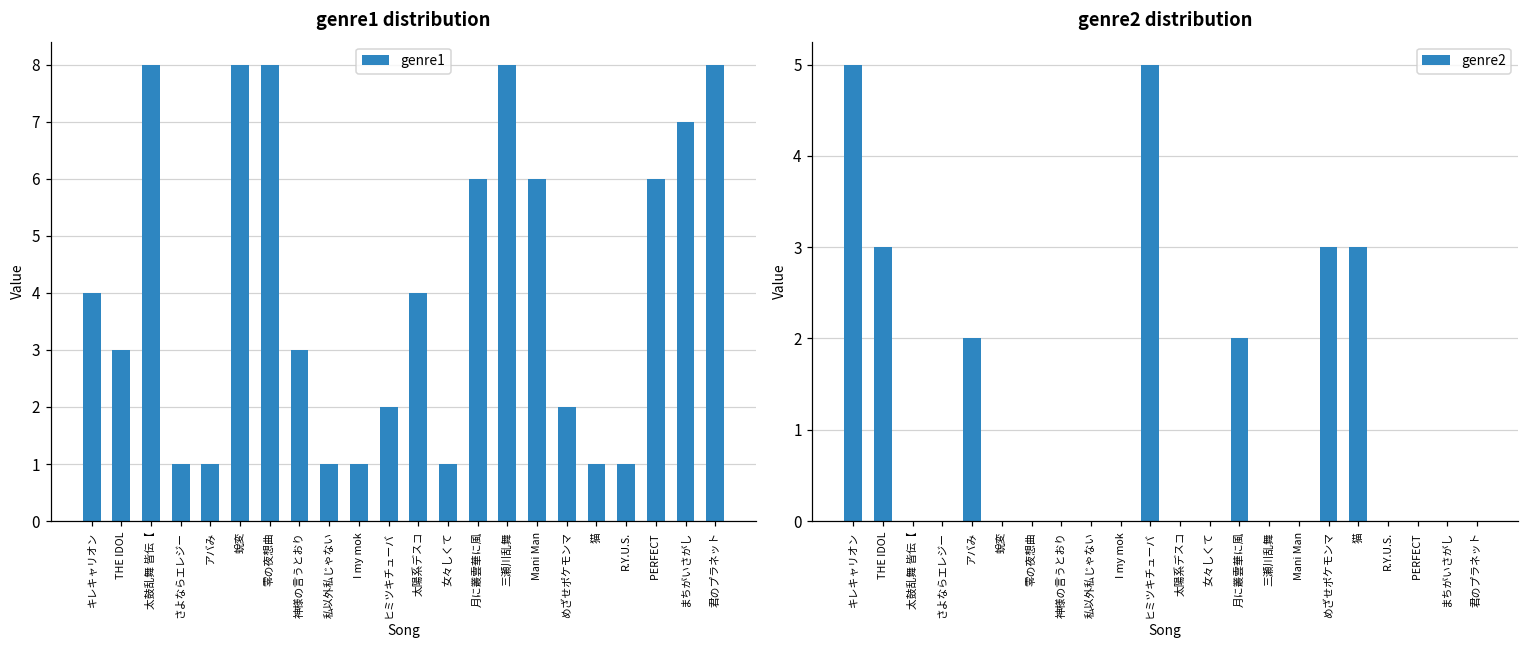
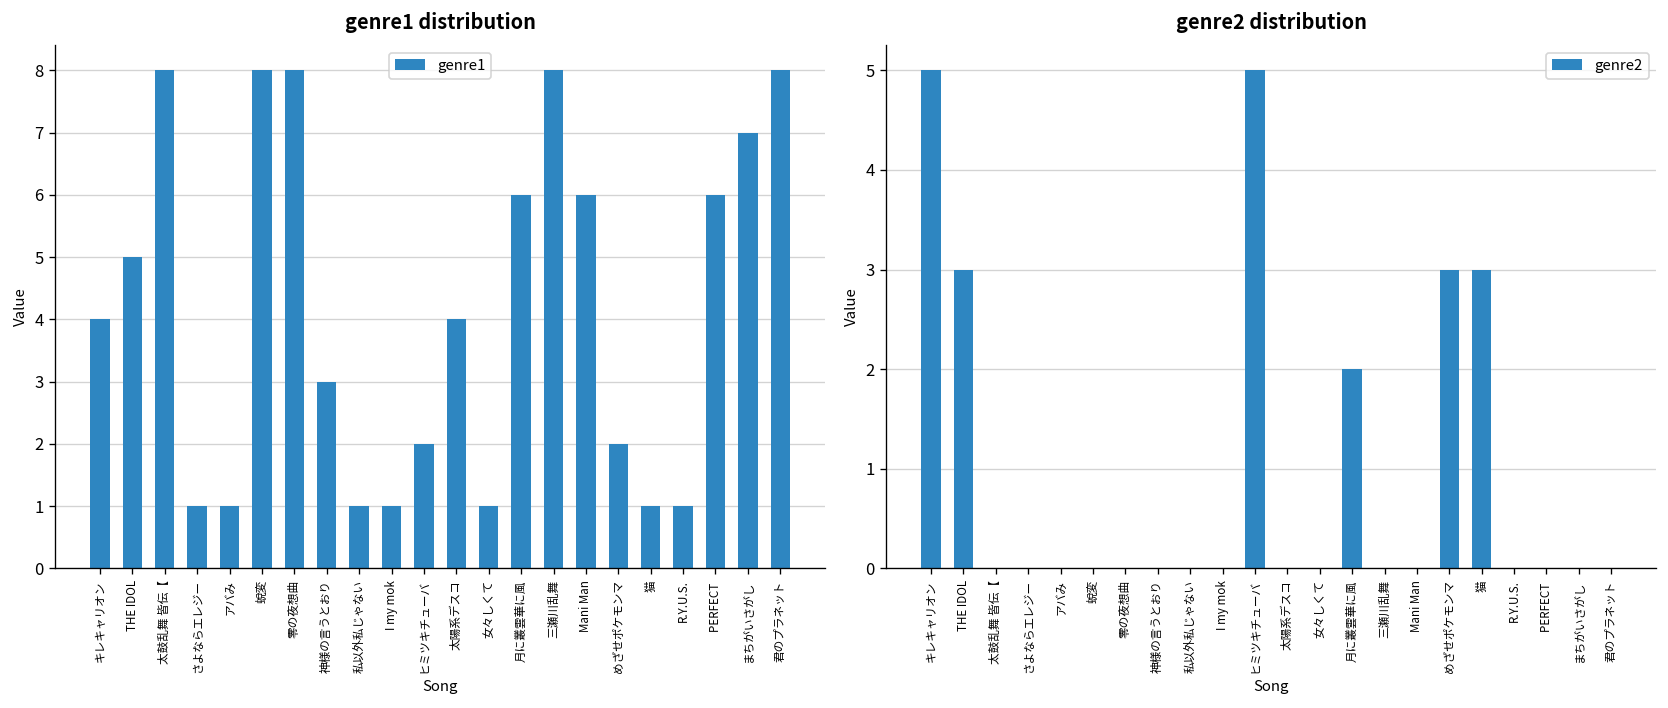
  {
    "genre1 distribution": {
      "キレキャリオン": 4,
-     "THE IDOL": 3,
+     "THE IDOL": 5,
      "太鼓乱舞 皆伝【": 8,
      "さよならエレジー": 1,
      "アバみ": 1,
      "蛻変": 8,
      "零の夜想曲": 8,
      "神様の言うとおり": 3,
      "私以外私じゃない": 1,
      "I my mok": 1,
      "ヒミツキチューバ": 2,
      "太陽系デスコ": 4,
      "女々しくて": 1,
      "月に叢雲華に風": 6,
      "三瀬川乱舞": 8,
      "Mani Man": 6,
      "めざせポケモンマ": 2,
      "猫": 1,
      "R.Y.U.S.": 1,
      "PERFECT": 6,
      "まちがいさがし": 7,
      "君のプラネット": 8
    },
    "genre2 distribution": {
      "キレキャリオン": 5,
      "THE IDOL": 3,
      "太鼓乱舞 皆伝【": 0,
      "さよならエレジー": 0,
-     "アバみ": 2,
+     "アバみ": 0,
      "蛻変": 0,
      "零の夜想曲": 0,
      "神様の言うとおり": 0,
      "私以外私じゃない": 0,
      "I my mok": 0,
      "ヒミツキチューバ": 5,
      "太陽系デスコ": 0,
      "女々しくて": 0,
      "月に叢雲華に風": 2,
      "三瀬川乱舞": 0,
      "Mani Man": 0,
      "めざせポケモンマ": 3,
      "猫": 3,
      "R.Y.U.S.": 0,
      "PERFECT": 0,
      "まちがいさがし": 0,
      "君のプラネット": 0
    }
  }
